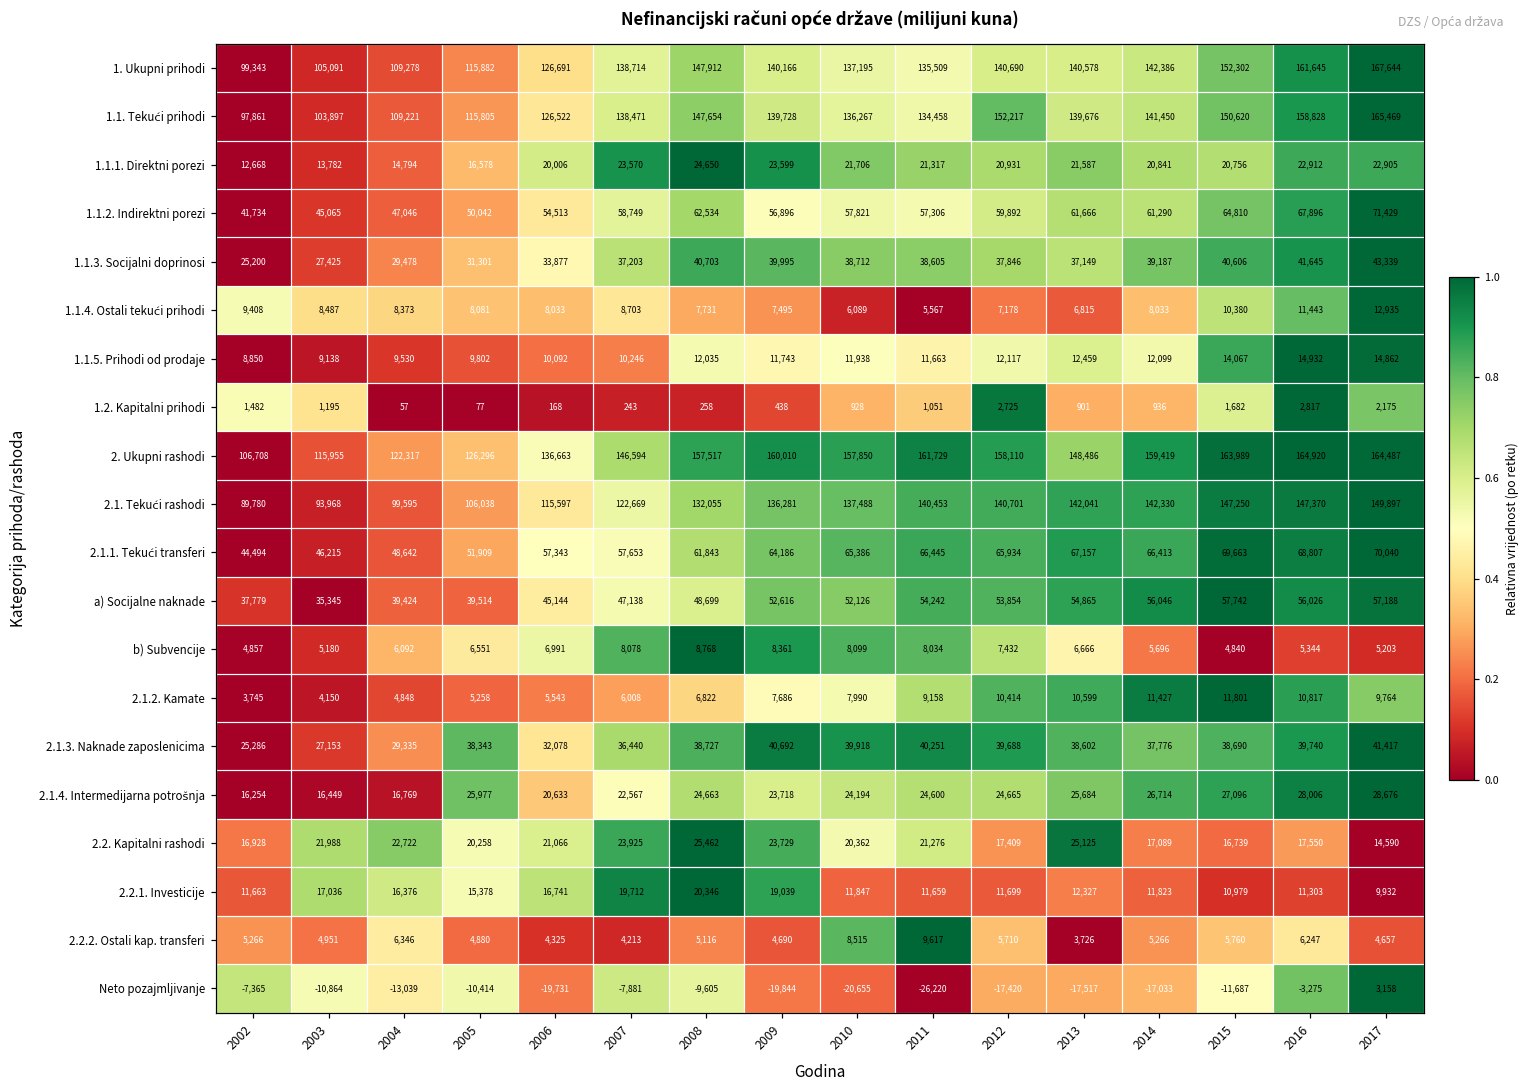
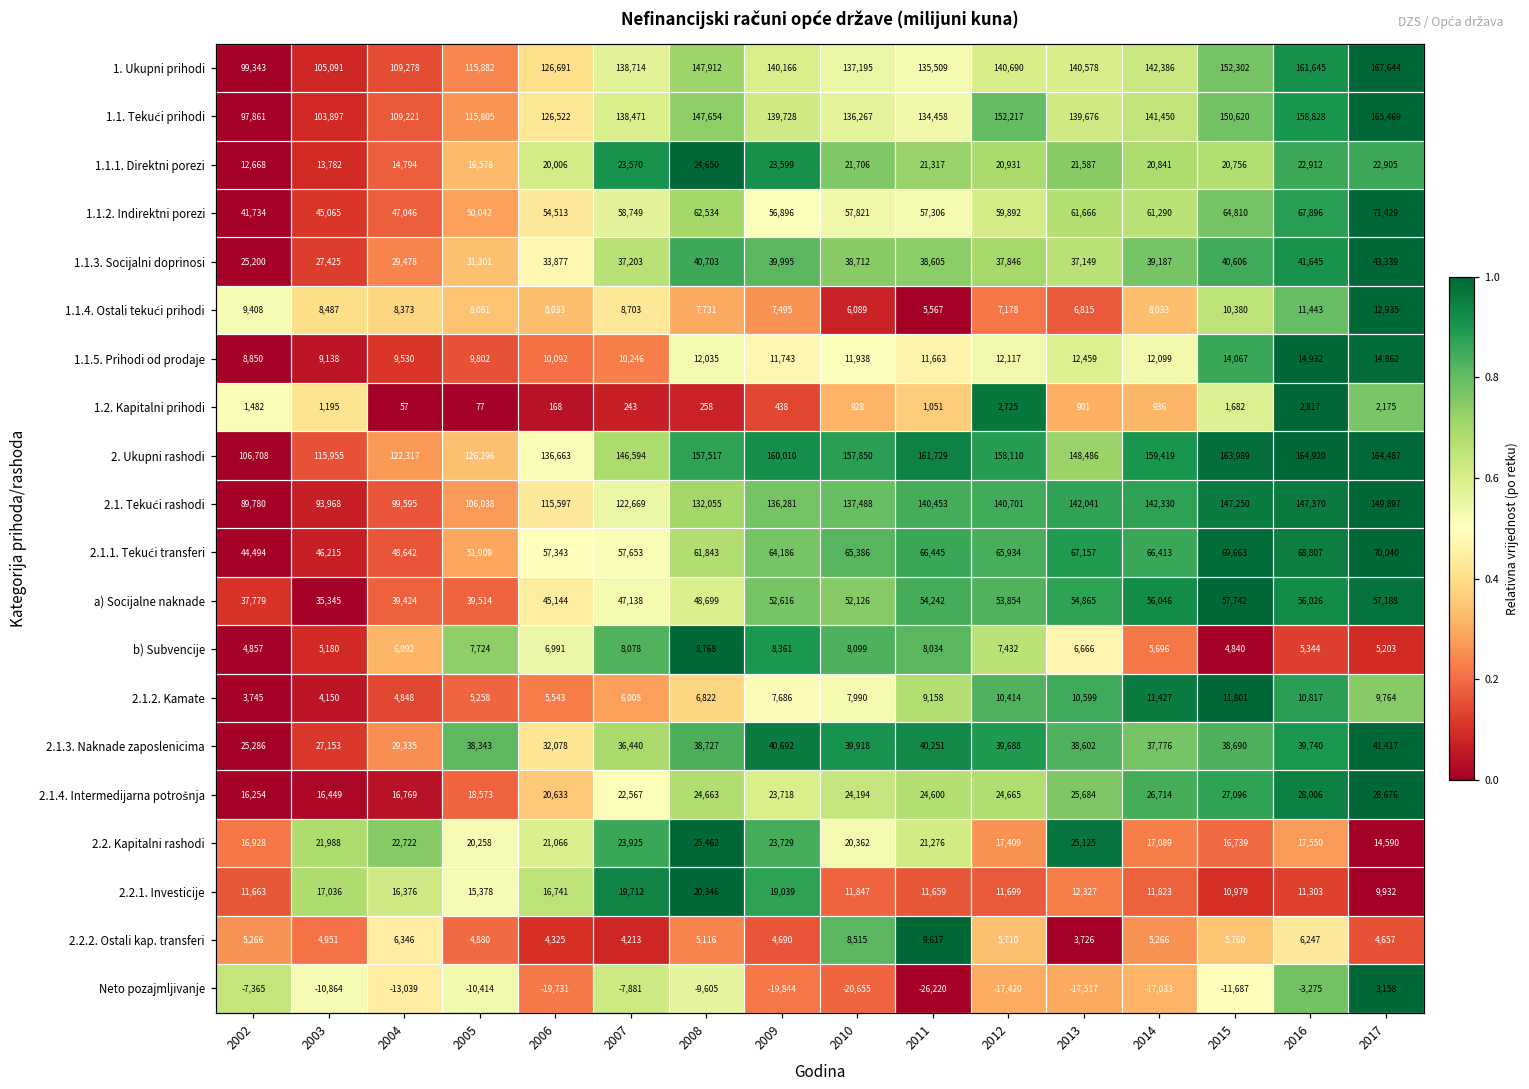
  {
    "b) Subvencije": {
      "2002": "4,857",
      "2003": "5,180",
      "2004": "6,092",
-     "2005": "6,551",
+     "2005": "7,724",
      "2006": "6,991",
      "2007": "8,078",
      "2008": "8,768",
      "2009": "8,361",
      "2010": "8,099",
      "2011": "8,034",
      "2012": "7,432",
      "2013": "6,666",
      "2014": "5,696",
      "2015": "4,840",
      "2016": "5,344",
      "2017": "5,203"
    },
    "2.1.4. Intermedijarna potrošnja": {
      "2002": "16,254",
      "2003": "16,449",
      "2004": "16,769",
-     "2005": "25,977",
+     "2005": "18,573",
      "2006": "20,633",
      "2007": "22,567",
      "2008": "24,663",
      "2009": "23,718",
      "2010": "24,194",
      "2011": "24,600",
      "2012": "24,665",
      "2013": "25,684",
      "2014": "26,714",
      "2015": "27,096",
      "2016": "28,006",
      "2017": "28,676"
    }
  }
